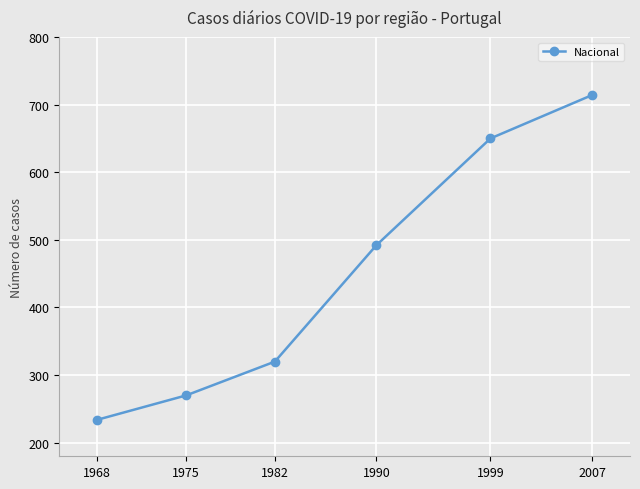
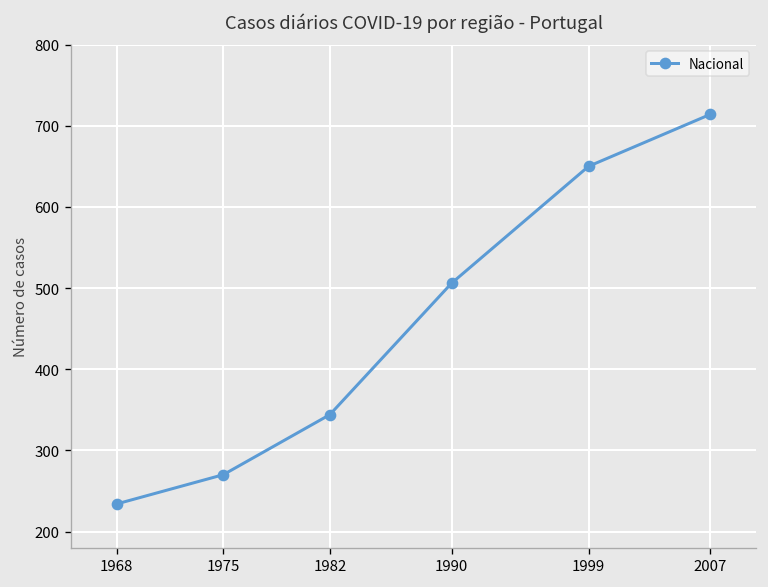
  {
    "1968": 230,
    "1975": 270,
-   "1982": 320,
-   "1990": 490,
+   "1982": 340,
+   "1990": 510,
    "1999": 650,
    "2007": 710
  }
